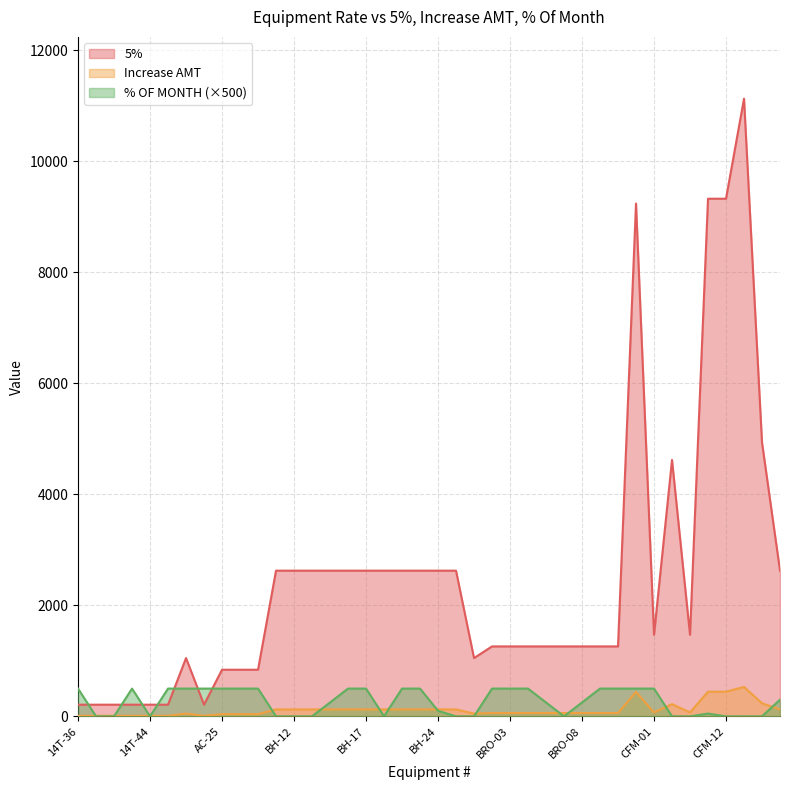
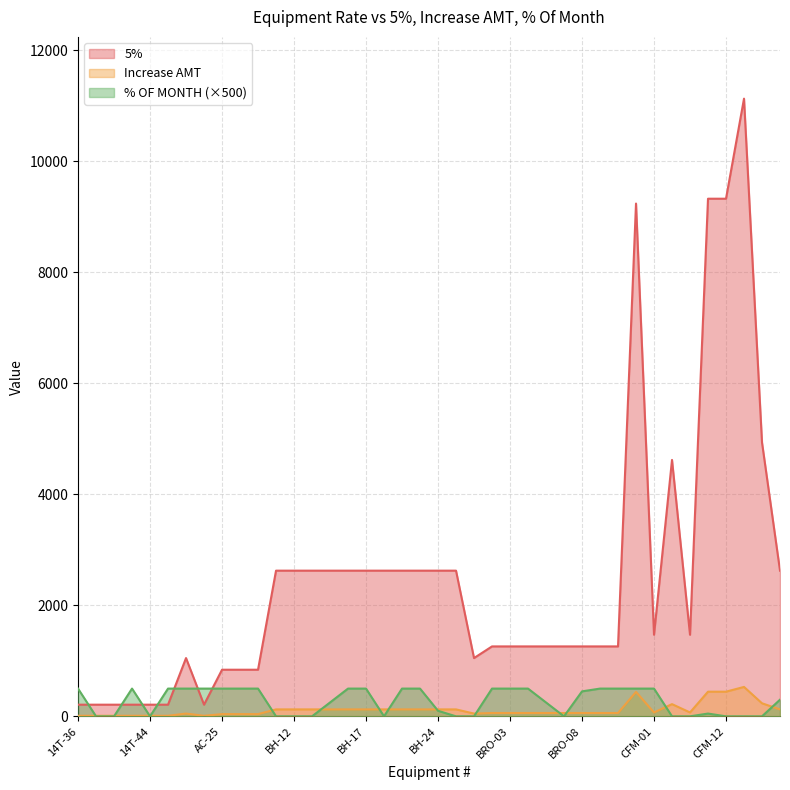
  {
    "% OF MONTH (×500)": {
      "14T-36": 500,
      "AC-25": 500,
      "BH-12": 0,
      "BH-17": 500,
      "BRO-03": 500,
-     "BRO-08": 300,
+     "BRO-08": 500,
      "CFM-01": 500,
      "CFM-12": 0
    }
  }
